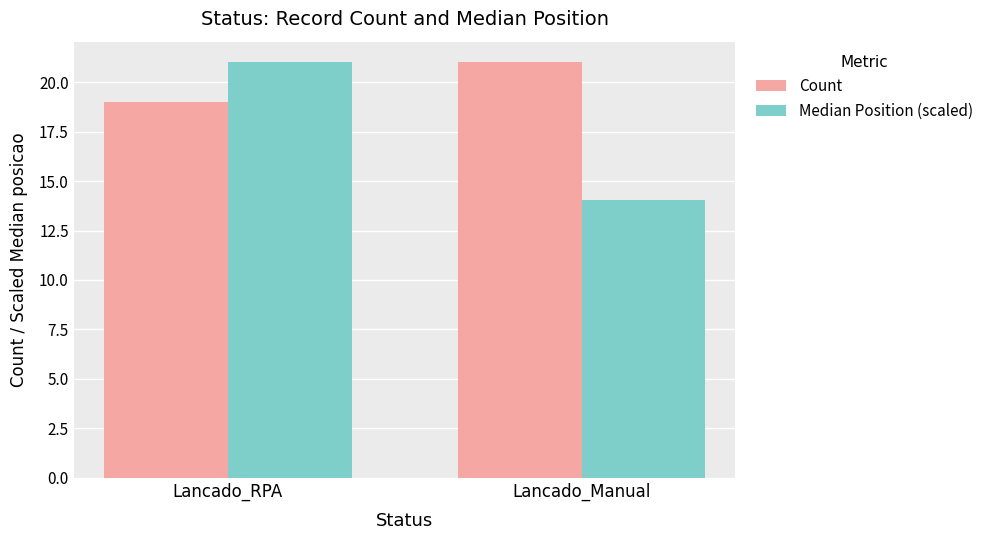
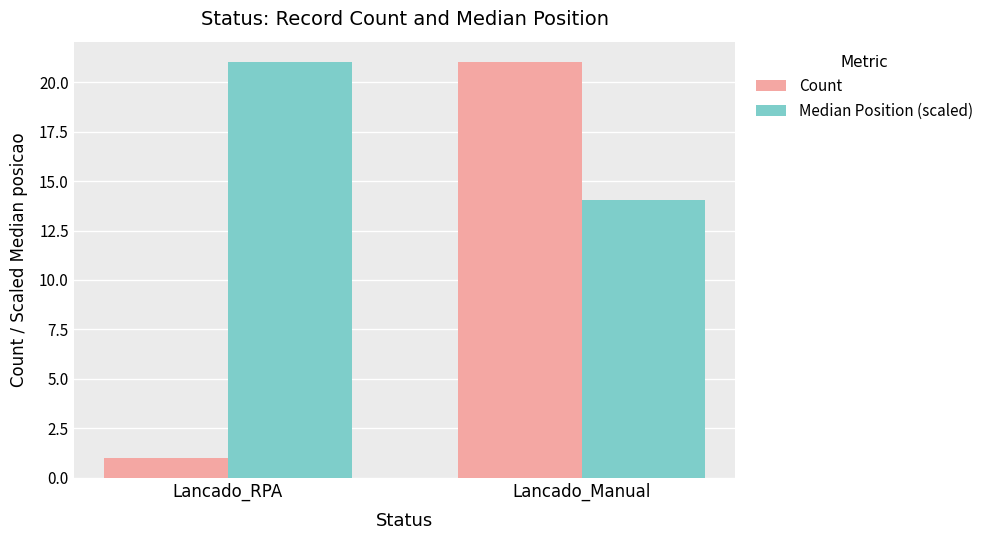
  {
    "Count": {
-     "Lancado_RPA": 19,
+     "Lancado_RPA": 1,
      "Lancado_Manual": 21
    },
    "Median Position (scaled)": {
      "Lancado_RPA": 21,
      "Lancado_Manual": 14
    }
  }
